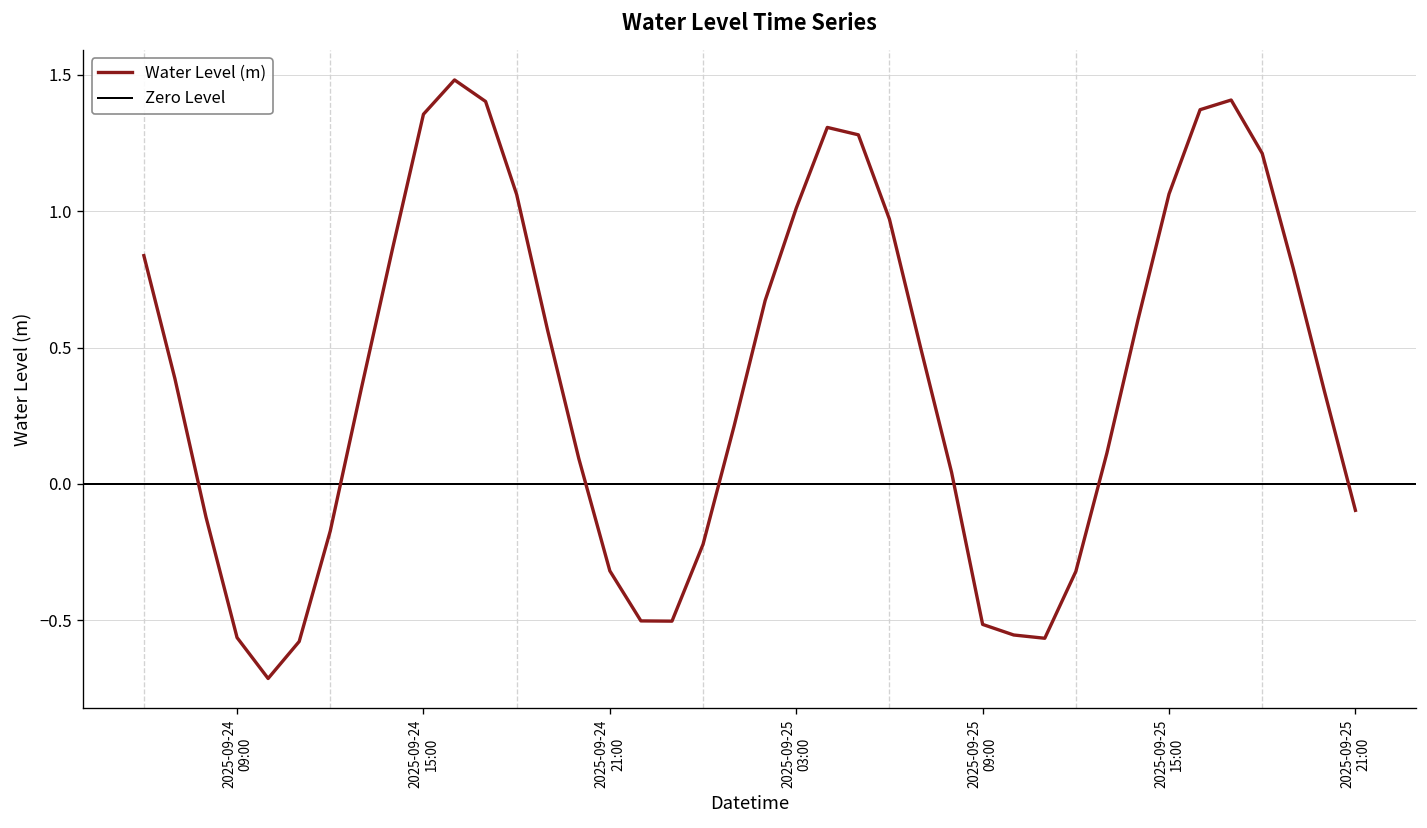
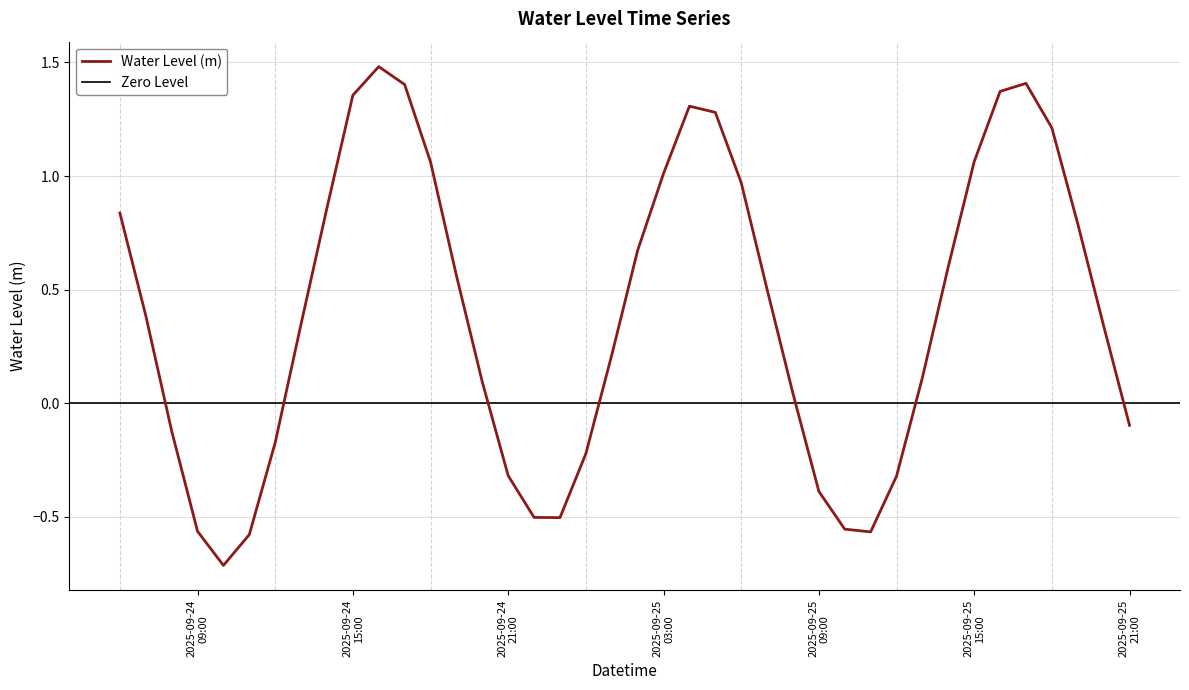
  {
    "2025-09-24 09:00": -0.56,
    "2025-09-24 15:00": 1.36,
    "2025-09-24 21:00": -0.32,
    "2025-09-25 03:00": 1.01,
-   "2025-09-25 09:00": -0.51,
+   "2025-09-25 09:00": -0.39,
    "2025-09-25 15:00": 1.06,
    "2025-09-25 21:00": -0.10
  }
